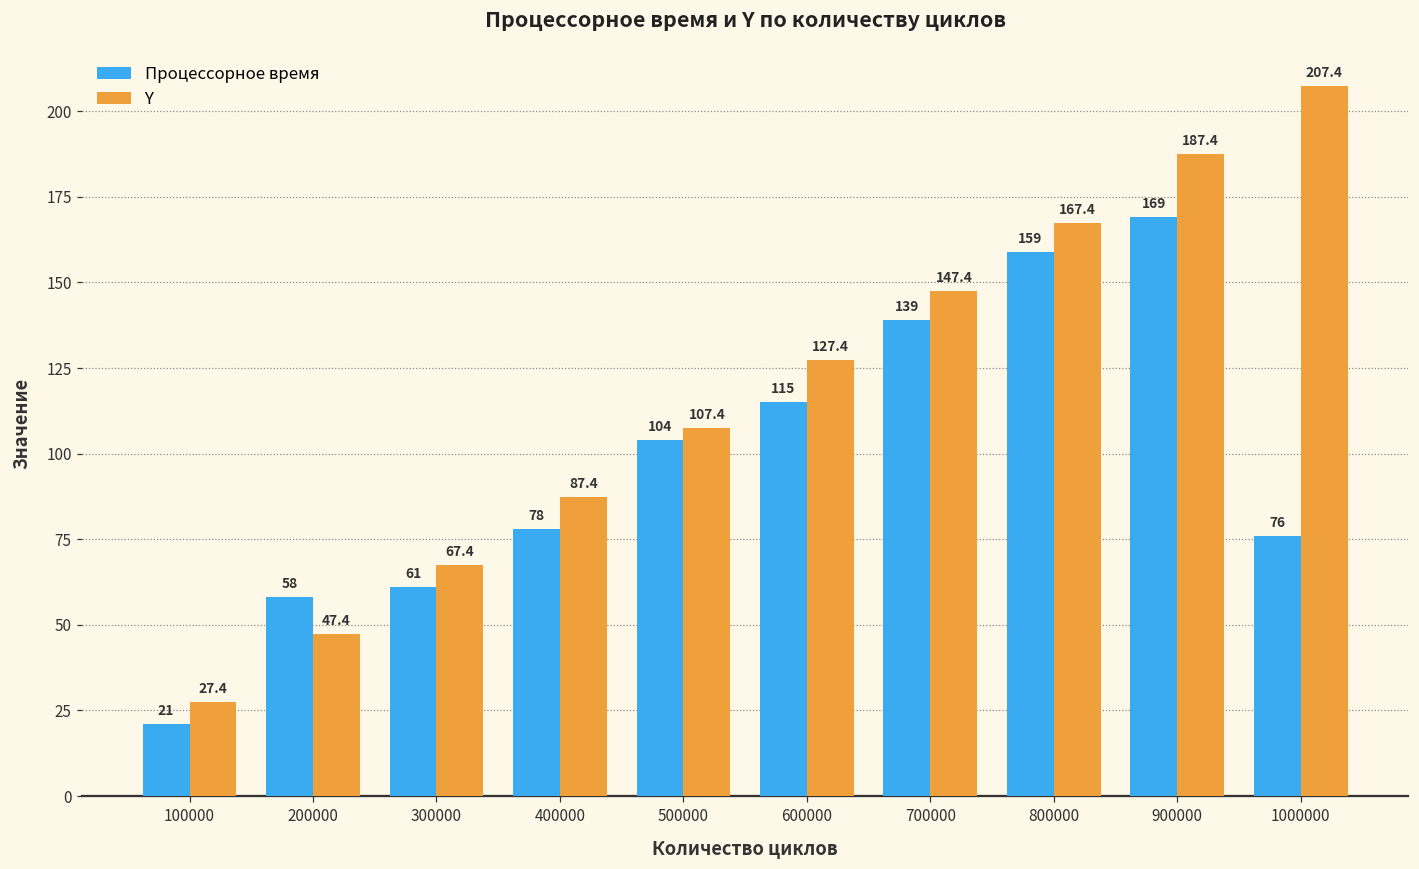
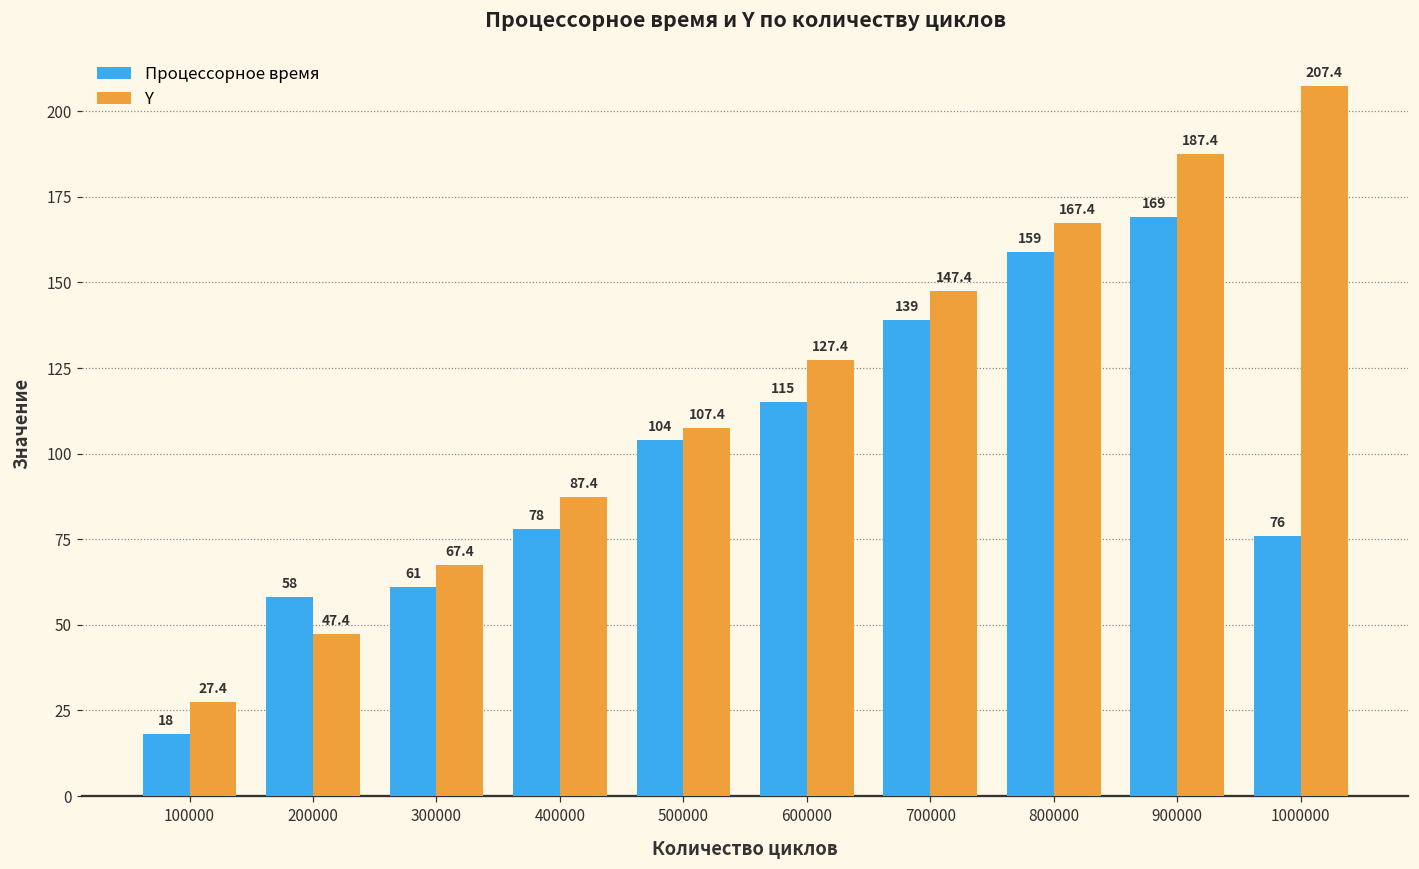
  {
    "Процессорное время": {
-     "100000": 21,
+     "100000": 18,
      "200000": 58,
      "300000": 61,
      "400000": 78,
      "500000": 104,
      "600000": 115,
      "700000": 139,
      "800000": 159,
      "900000": 169,
      "1000000": 76
    },
    "Y": {
      "100000": 27.4,
      "200000": 47.4,
      "300000": 67.4,
      "400000": 87.4,
      "500000": 107.4,
      "600000": 127.4,
      "700000": 147.4,
      "800000": 167.4,
      "900000": 187.4,
      "1000000": 207.4
    }
  }
